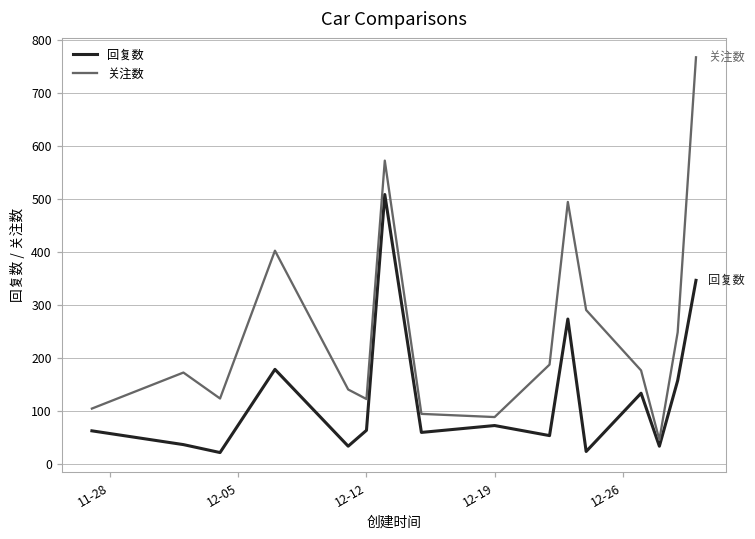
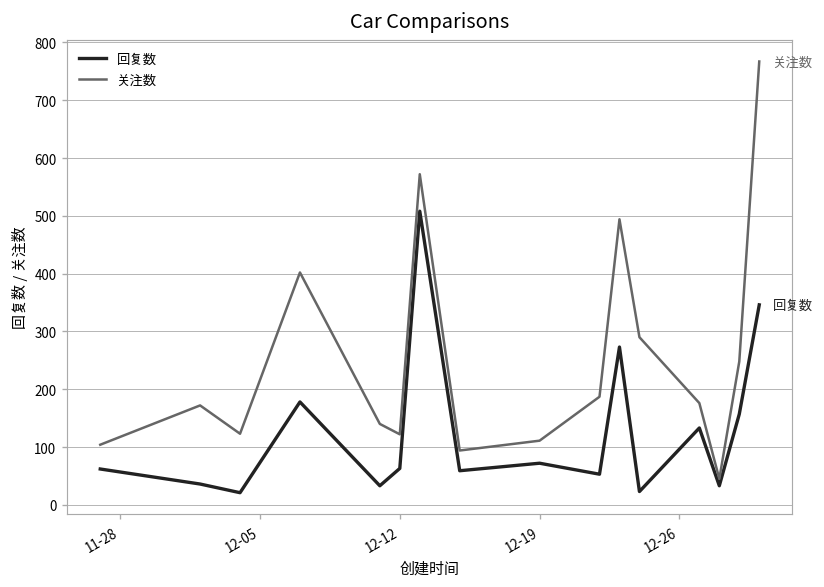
  {
    "回复数": {
      "12-12": 60,
      "12-19": 70
    },
    "关注数": {
      "12-12": 120,
-     "12-19": 90
+     "12-19": 110
    }
  }
